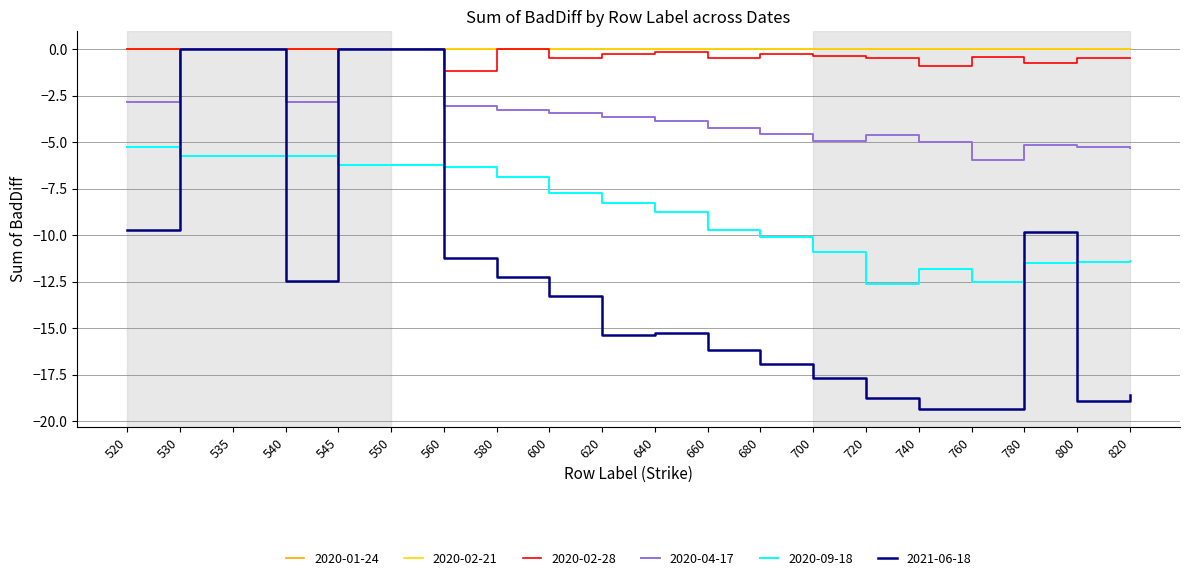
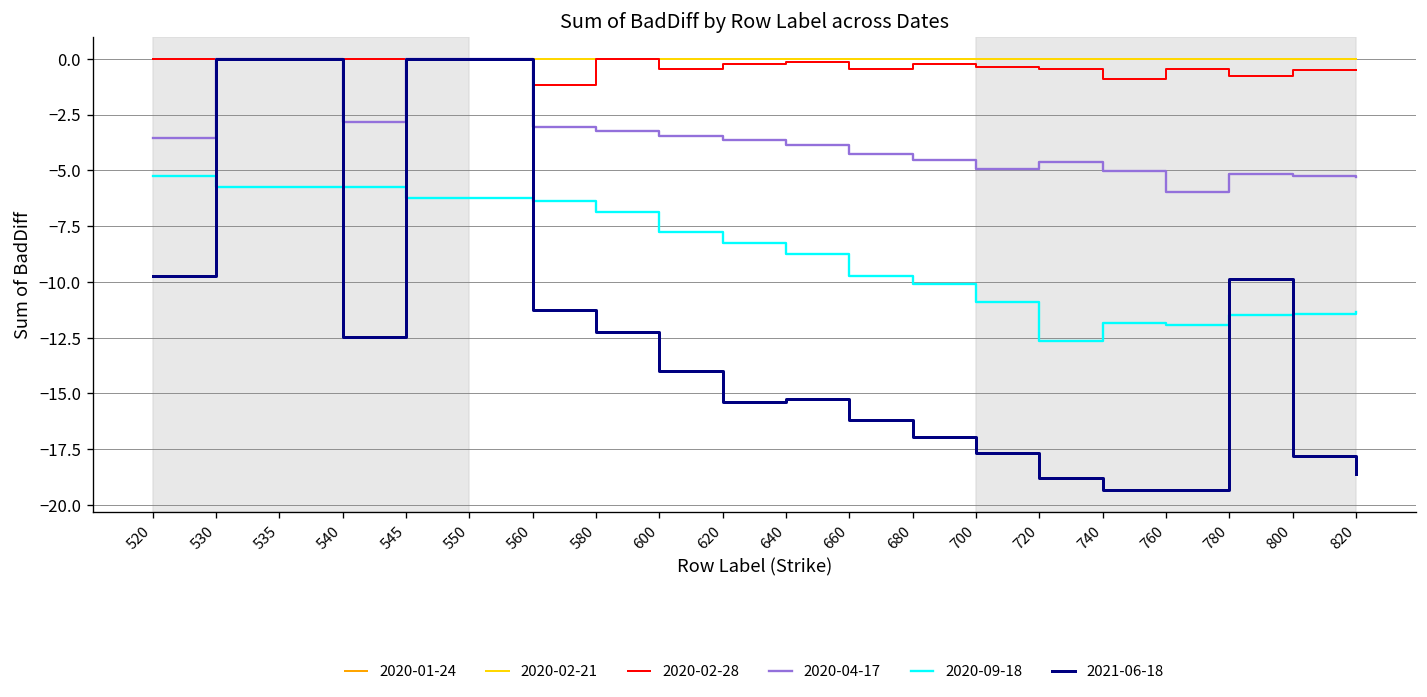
  {
    "2020-02-21": {
      "560": 0.0,
      "600": 0.0,
      "620": 0.0,
      "640": 0.0,
      "660": 0.0,
      "680": 0.0,
      "700": 0.0,
      "720": 0.0,
      "740": 0.0,
      "760": 0.0,
      "780": 0.0,
      "800": 0.0,
      "820": 0.0
    },
    "2020-02-28": {
      "560": -1.2,
      "600": -0.5,
      "620": -0.3,
      "640": -0.2,
      "660": -0.4,
      "680": -0.2,
      "700": -0.3,
      "720": -0.4,
      "740": -0.9,
      "760": -0.4,
      "780": -0.8,
      "800": -0.5,
      "820": -0.5
    },
    "2020-04-17": {
-     "520": -2.9,
+     "520": -3.5,
      "540": -2.9,
      "560": -3.1,
      "580": -3.3,
      "600": -3.5,
      "620": -3.6,
      "640": -3.8,
      "660": -4.2,
      "680": -4.5,
      "700": -4.9,
      "720": -4.6,
      "740": -5.0,
      "760": -6.0,
      "780": -5.2,
      "800": -5.2,
      "820": -5.3
    },
    "2020-09-18": {
      "520": -5.3,
      "530": -5.8,
      "535": -5.8,
      "540": -5.8,
      "545": -6.3,
      "550": -6.3,
      "560": -6.4,
      "580": -6.9,
      "600": -7.8,
      "620": -8.3,
      "640": -8.8,
      "660": -9.7,
      "680": -10.1,
      "700": -10.9,
      "720": -12.6,
      "740": -11.8,
-     "760": -12.5,
+     "760": -12.0,
      "780": -11.5,
      "800": -11.5,
      "820": -11.4
    },
    "2021-06-18": {
      "520": -9.8,
      "540": -12.5,
      "560": -11.3,
      "580": -12.3,
-     "600": -13.3,
+     "600": -14.0,
      "620": -15.4,
      "640": -15.3,
      "660": -16.2,
      "680": -17.0,
      "700": -17.7,
      "720": -18.8,
      "740": -19.3,
      "760": -19.3,
      "780": -9.9,
-     "800": -18.9,
+     "800": -17.8,
      "820": -18.6
    }
  }
